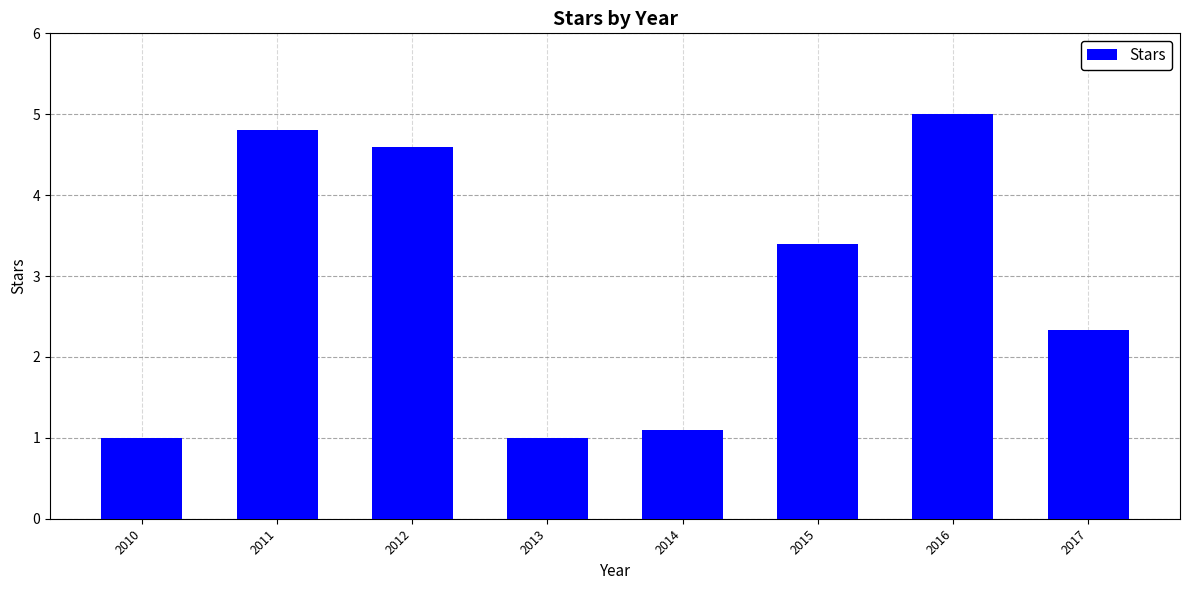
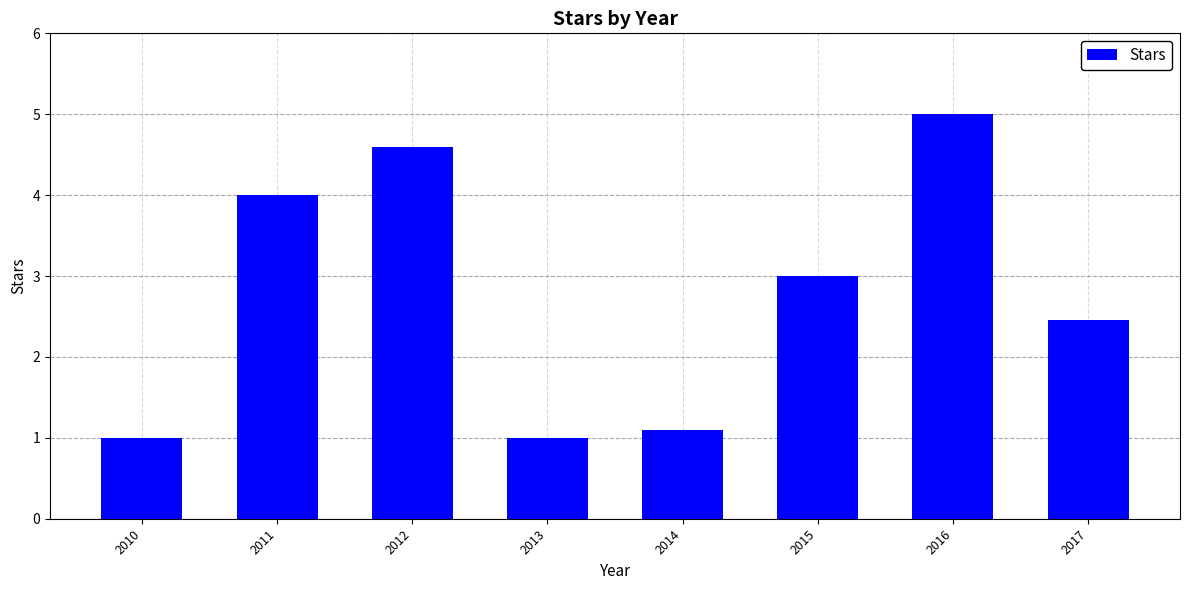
  {
    "2010": 1.0,
-   "2011": 4.8,
+   "2011": 4.0,
    "2012": 4.6,
    "2013": 1.0,
    "2014": 1.1,
-   "2015": 3.4,
+   "2015": 3.0,
    "2016": 5.0,
-   "2017": 2.3
+   "2017": 2.5
  }
